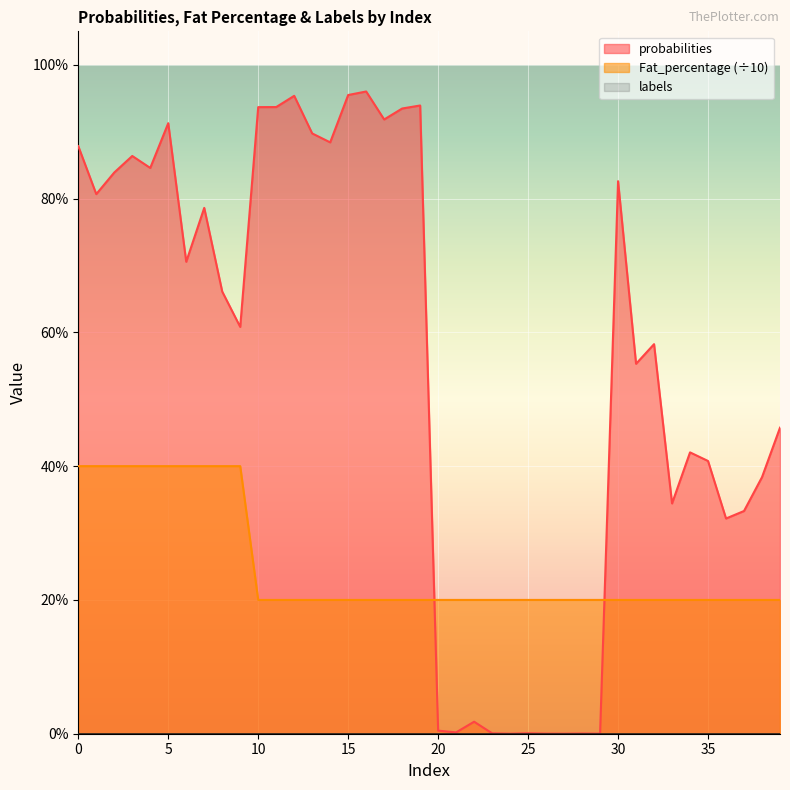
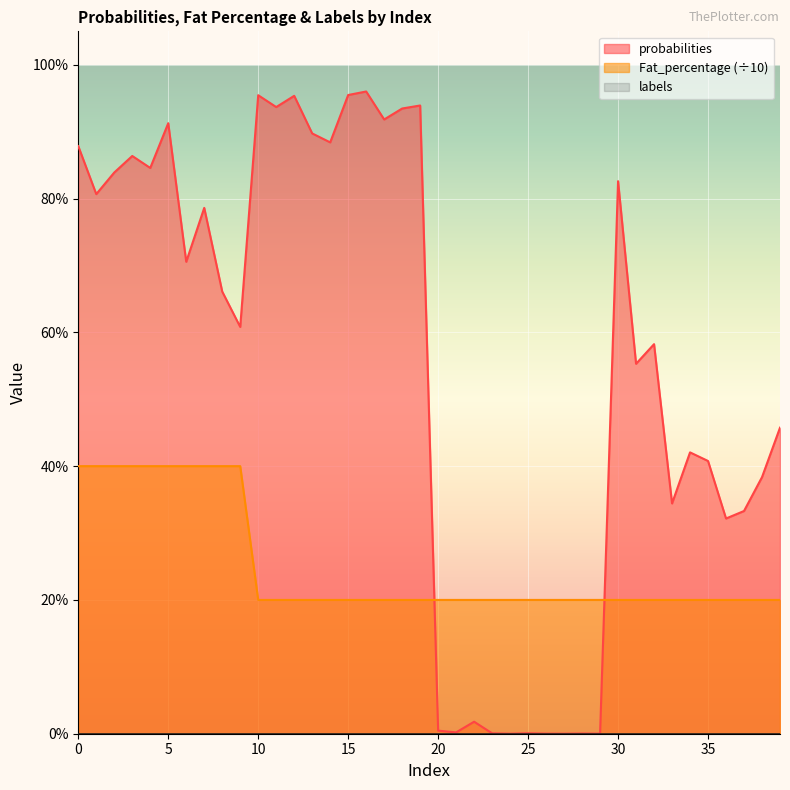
  {
    "probabilities": {
      "0": "88%",
      "5": "91%",
-     "10": "94%",
+     "10": "95%",
      "15": "95%",
      "20": "0%",
      "30": "83%",
      "35": "41%"
    },
    "Fat_percentage (÷10)": {
      "0": "40%",
      "5": "40%",
      "10": "20%",
      "15": "20%",
      "20": "20%",
      "25": "20%",
      "30": "20%",
      "35": "20%"
    },
    "labels": {
      "0": "0%",
      "5": "0%",
      "10": "0%",
      "15": "0%",
      "20": "0%",
      "30": "0%",
      "35": "0%"
    }
  }
